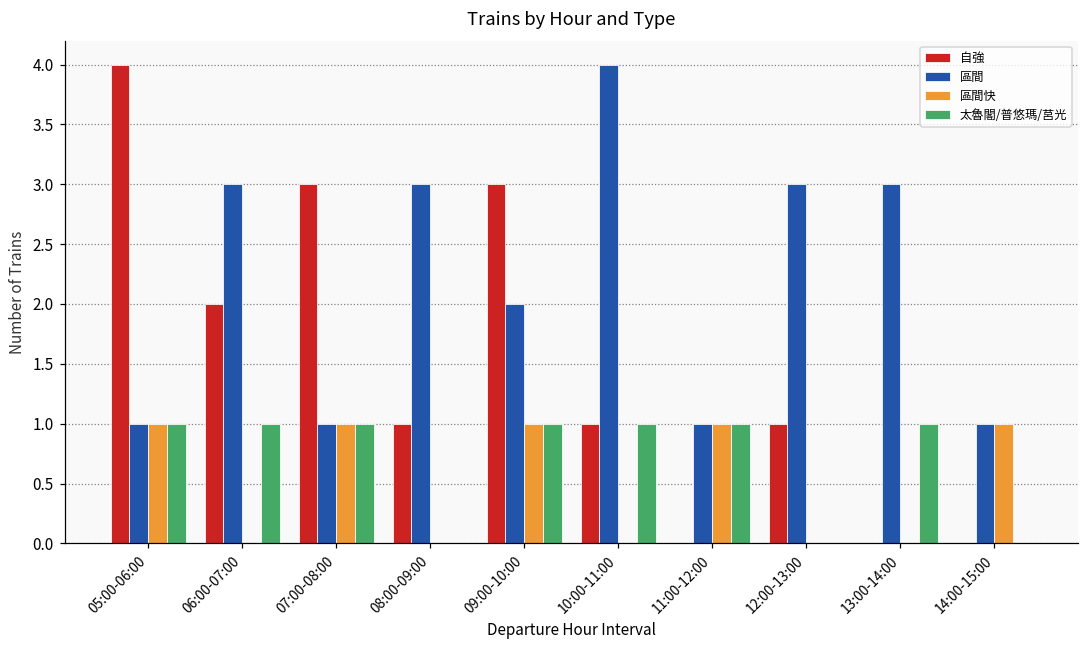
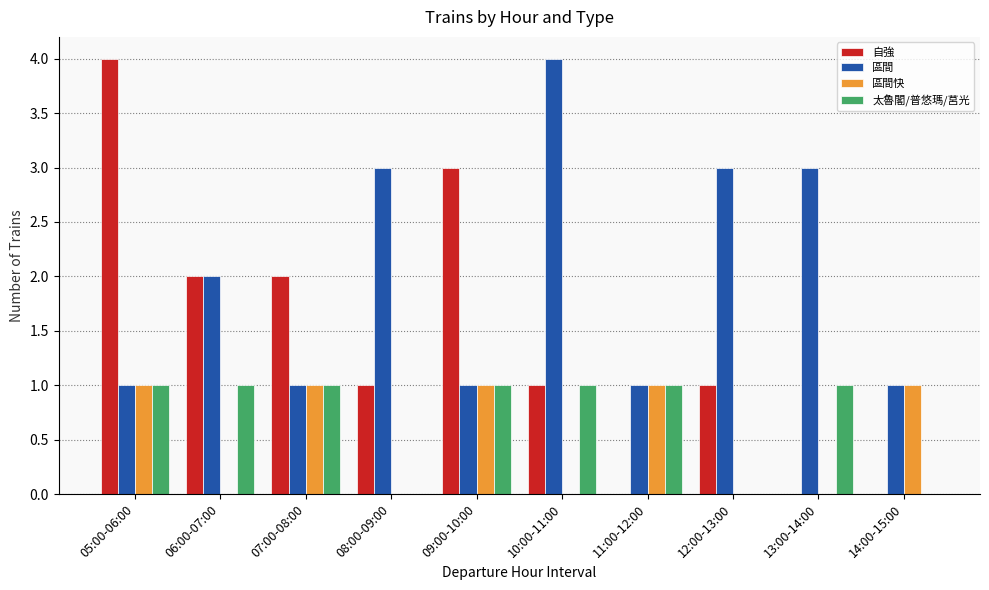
  {
    "自強": {
      "05:00-06:00": 4,
      "06:00-07:00": 2,
-     "07:00-08:00": 3,
+     "07:00-08:00": 2,
      "08:00-09:00": 1,
      "09:00-10:00": 3,
      "10:00-11:00": 1,
      "11:00-12:00": 0,
      "12:00-13:00": 1,
      "13:00-14:00": 0,
      "14:00-15:00": 0
    },
    "區間": {
      "05:00-06:00": 1,
-     "06:00-07:00": 3,
+     "06:00-07:00": 2,
      "07:00-08:00": 1,
      "08:00-09:00": 3,
-     "09:00-10:00": 2,
+     "09:00-10:00": 1,
      "10:00-11:00": 4,
      "11:00-12:00": 1,
      "12:00-13:00": 3,
      "13:00-14:00": 3,
      "14:00-15:00": 1
    },
    "區間快": {
      "05:00-06:00": 1,
      "06:00-07:00": 0,
      "07:00-08:00": 1,
      "08:00-09:00": 0,
      "09:00-10:00": 1,
      "10:00-11:00": 0,
      "11:00-12:00": 1,
      "12:00-13:00": 0,
      "13:00-14:00": 0,
      "14:00-15:00": 1
    },
    "太魯閣/普悠瑪/莒光": {
      "05:00-06:00": 1,
      "06:00-07:00": 1,
      "07:00-08:00": 1,
      "08:00-09:00": 0,
      "09:00-10:00": 1,
      "10:00-11:00": 1,
      "11:00-12:00": 1,
      "12:00-13:00": 0,
      "13:00-14:00": 1,
      "14:00-15:00": 0
    }
  }
